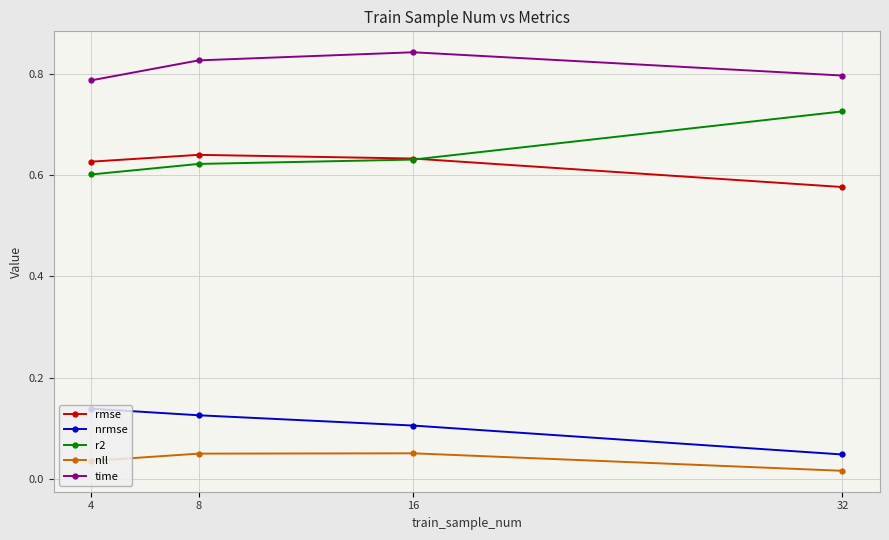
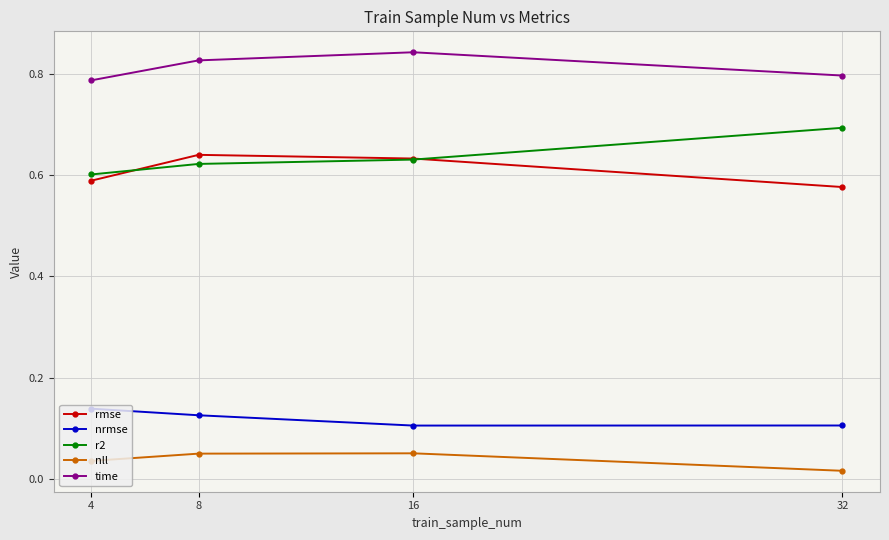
  {
    "rmse": {
-     "4": 0.63,
+     "4": 0.59,
      "8": 0.64,
      "32": 0.58
    },
    "nrmse": {
      "8": 0.13,
      "16": 0.11,
-     "32": 0.05
+     "32": 0.11
    },
    "r2": {
      "4": 0.60,
      "8": 0.62,
-     "32": 0.73
+     "32": 0.69
    },
    "nll": {
      "8": 0.05,
      "16": 0.05,
      "32": 0.02
    },
    "time": {
      "4": 0.79,
      "8": 0.83,
      "16": 0.84,
      "32": 0.80
    }
  }
